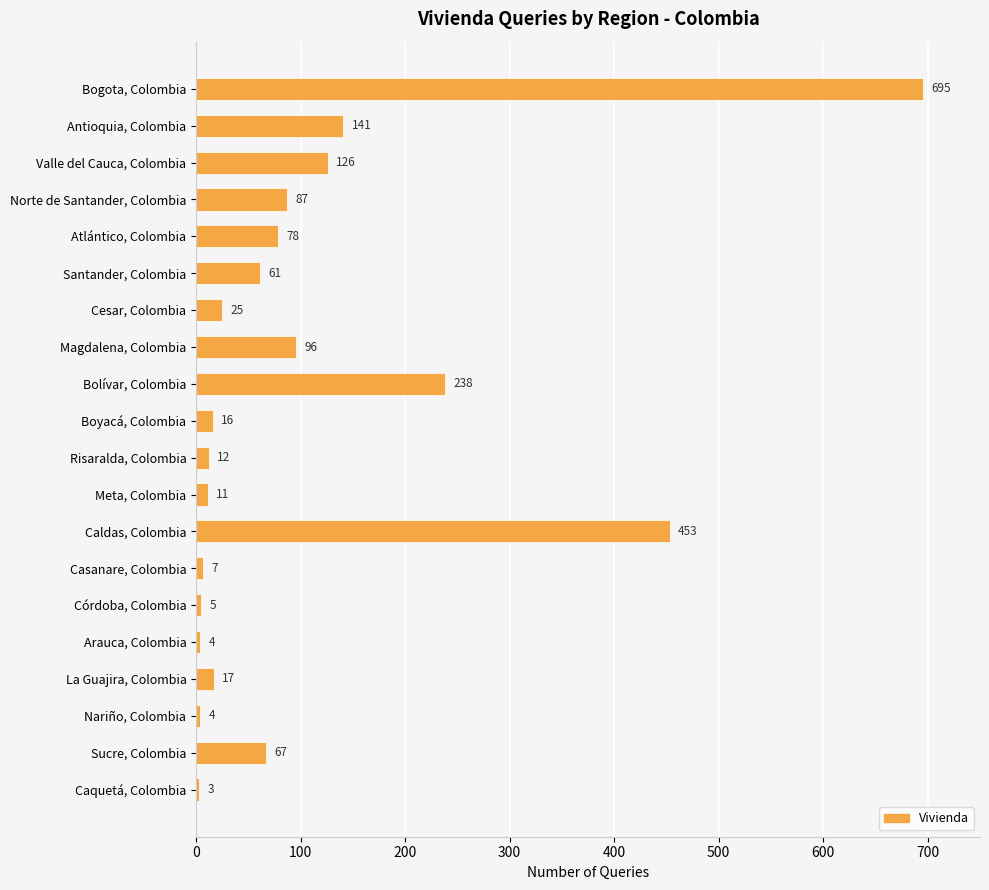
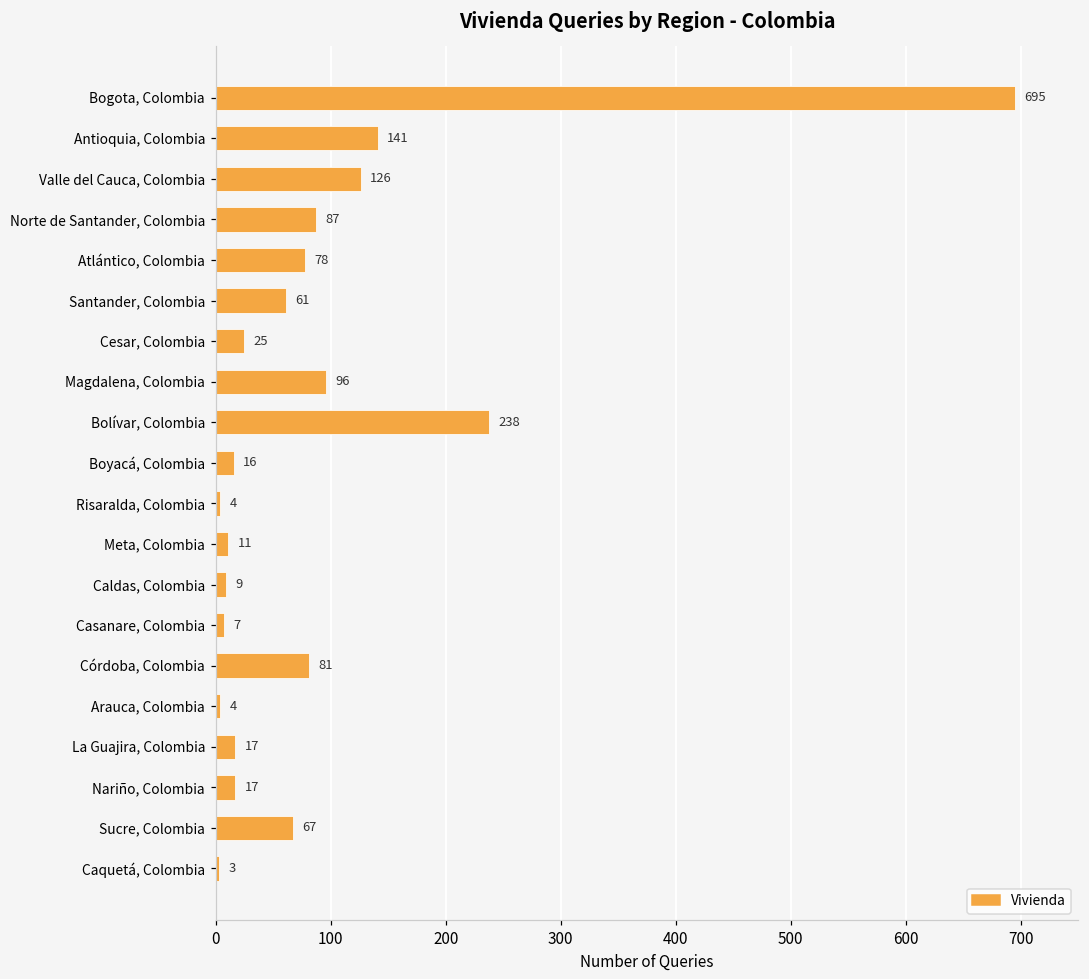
  {
    "Bogota, Colombia": 695,
    "Antioquia, Colombia": 141,
    "Valle del Cauca, Colombia": 126,
    "Norte de Santander, Colombia": 87,
    "Atlántico, Colombia": 78,
    "Santander, Colombia": 61,
    "Cesar, Colombia": 25,
    "Magdalena, Colombia": 96,
    "Bolívar, Colombia": 238,
    "Boyacá, Colombia": 16,
-   "Risaralda, Colombia": 12,
+   "Risaralda, Colombia": 4,
    "Meta, Colombia": 11,
-   "Caldas, Colombia": 453,
+   "Caldas, Colombia": 9,
    "Casanare, Colombia": 7,
-   "Córdoba, Colombia": 5,
+   "Córdoba, Colombia": 81,
    "Arauca, Colombia": 4,
    "La Guajira, Colombia": 17,
-   "Nariño, Colombia": 4,
+   "Nariño, Colombia": 17,
    "Sucre, Colombia": 67,
    "Caquetá, Colombia": 3
  }
